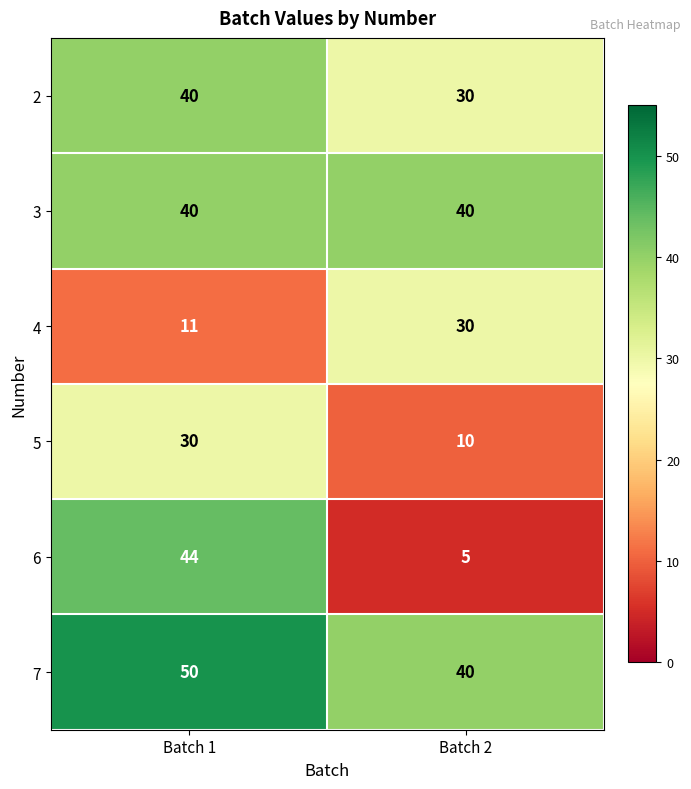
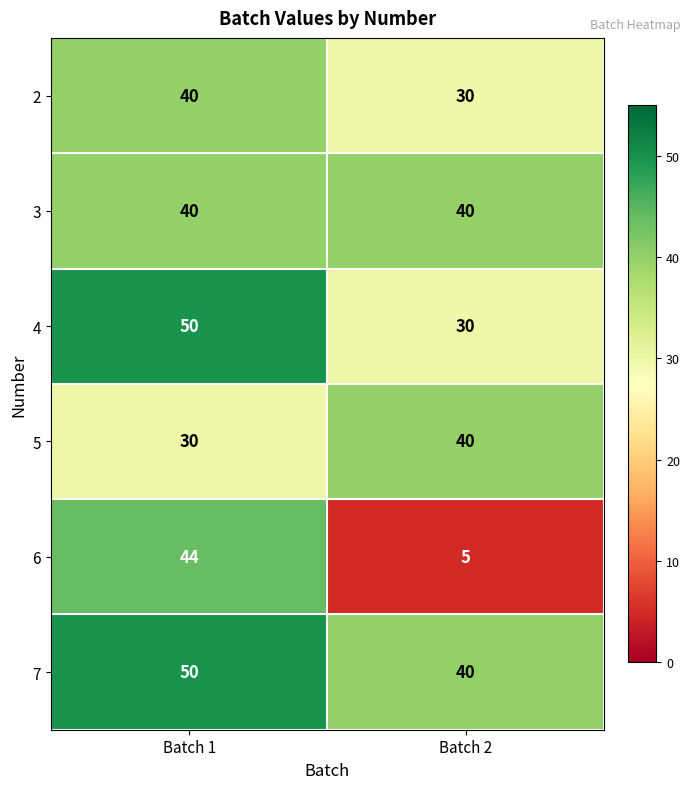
  {
    "2": {
      "Batch 1": 40,
      "Batch 2": 30
    },
    "3": {
      "Batch 1": 40,
      "Batch 2": 40
    },
    "4": {
-     "Batch 1": 11,
+     "Batch 1": 50,
      "Batch 2": 30
    },
    "5": {
      "Batch 1": 30,
-     "Batch 2": 10
+     "Batch 2": 40
    },
    "6": {
      "Batch 1": 44,
      "Batch 2": 5
    },
    "7": {
      "Batch 1": 50,
      "Batch 2": 40
    }
  }
